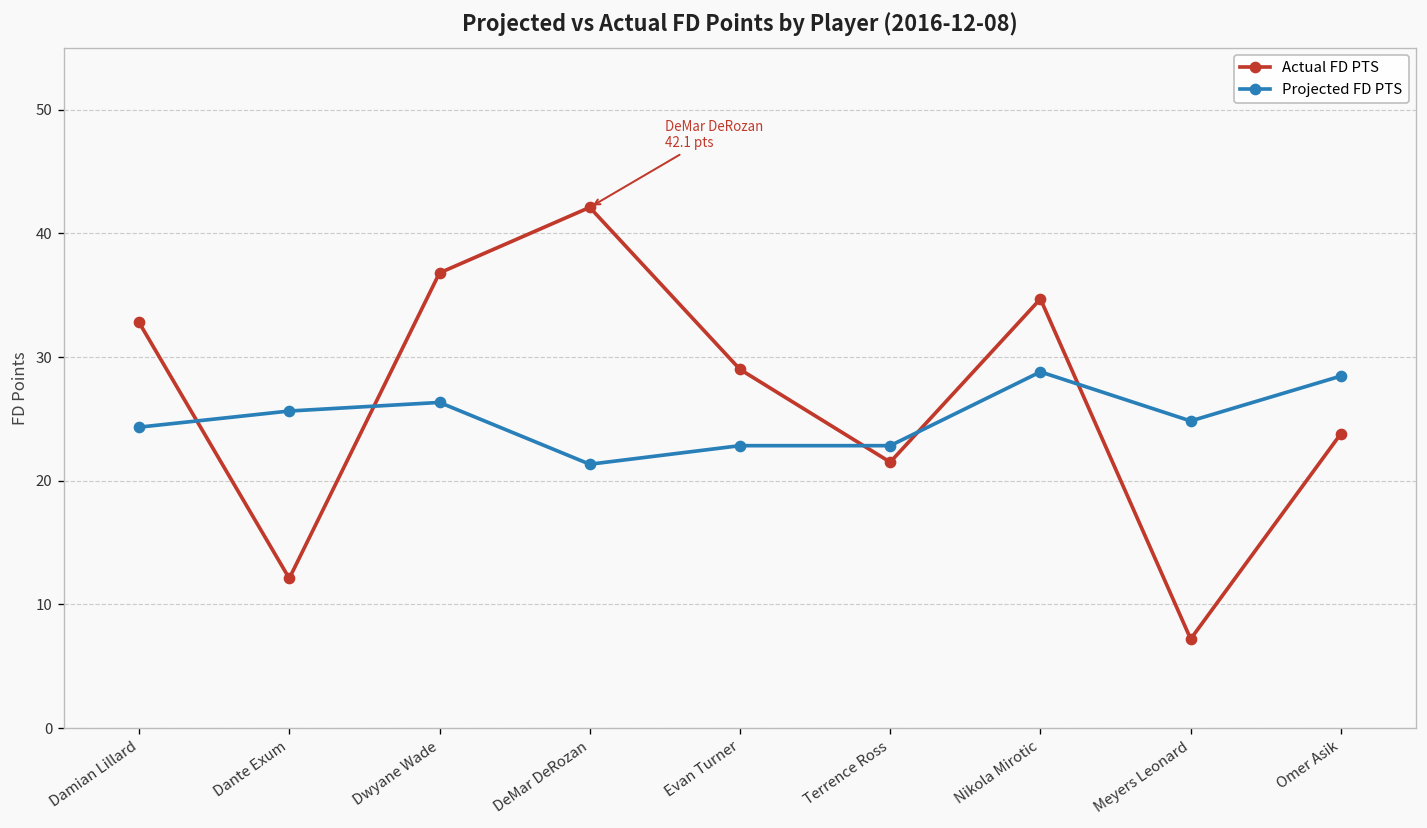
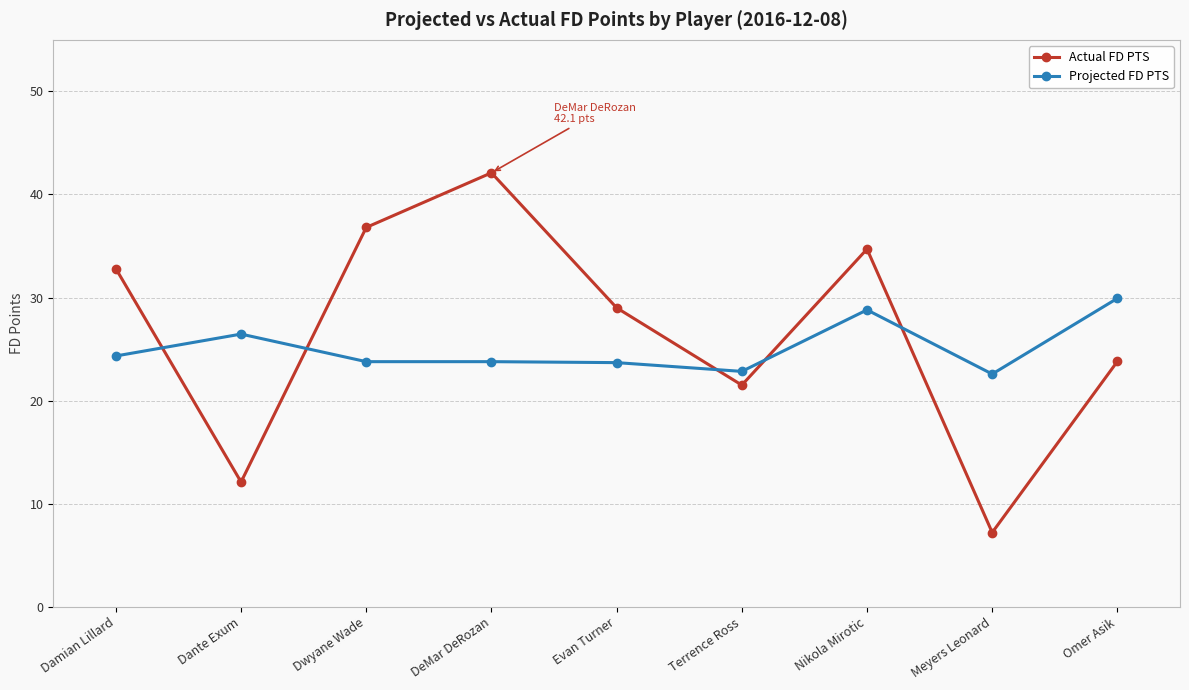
  {
    "Actual FD PTS": {
      "DeMar DeRozan": 42.1
    },
    "Projected FD PTS": {
      "Damian Lillard": 24.3,
-     "Dante Exum": 25.6,
-     "Dwyane Wade": 26.3,
-     "DeMar DeRozan": 21.3,
-     "Evan Turner": 22.8,
+     "Dante Exum": 26.5,
+     "Dwyane Wade": 23.8,
+     "DeMar DeRozan": 23.8,
+     "Evan Turner": 23.7,
      "Terrence Ross": 22.8,
      "Nikola Mirotic": 28.8,
-     "Meyers Leonard": 24.8,
-     "Omer Asik": 28.5
+     "Meyers Leonard": 22.6,
+     "Omer Asik": 29.9
    }
  }
